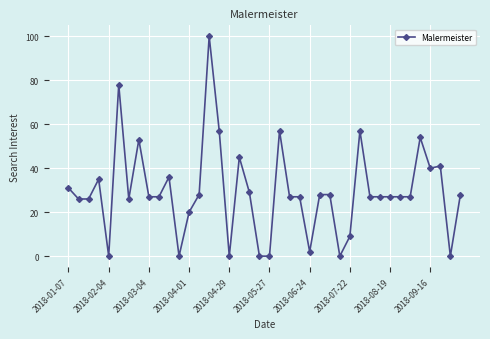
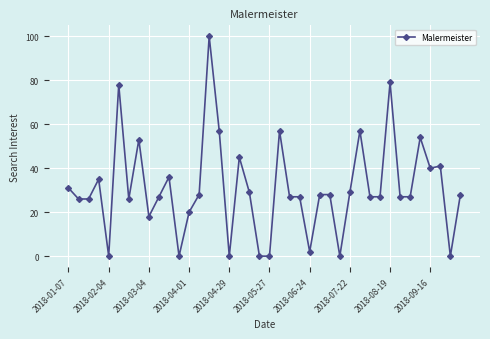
  {
    "2018-01-07": 31,
    "2018-02-04": 0,
-   "2018-03-04": 27,
+   "2018-03-04": 18,
    "2018-04-01": 20,
    "2018-04-29": 0,
    "2018-05-27": 0,
    "2018-06-24": 2,
-   "2018-07-22": 9,
-   "2018-08-19": 27,
+   "2018-07-22": 29,
+   "2018-08-19": 79,
    "2018-09-16": 40
  }
